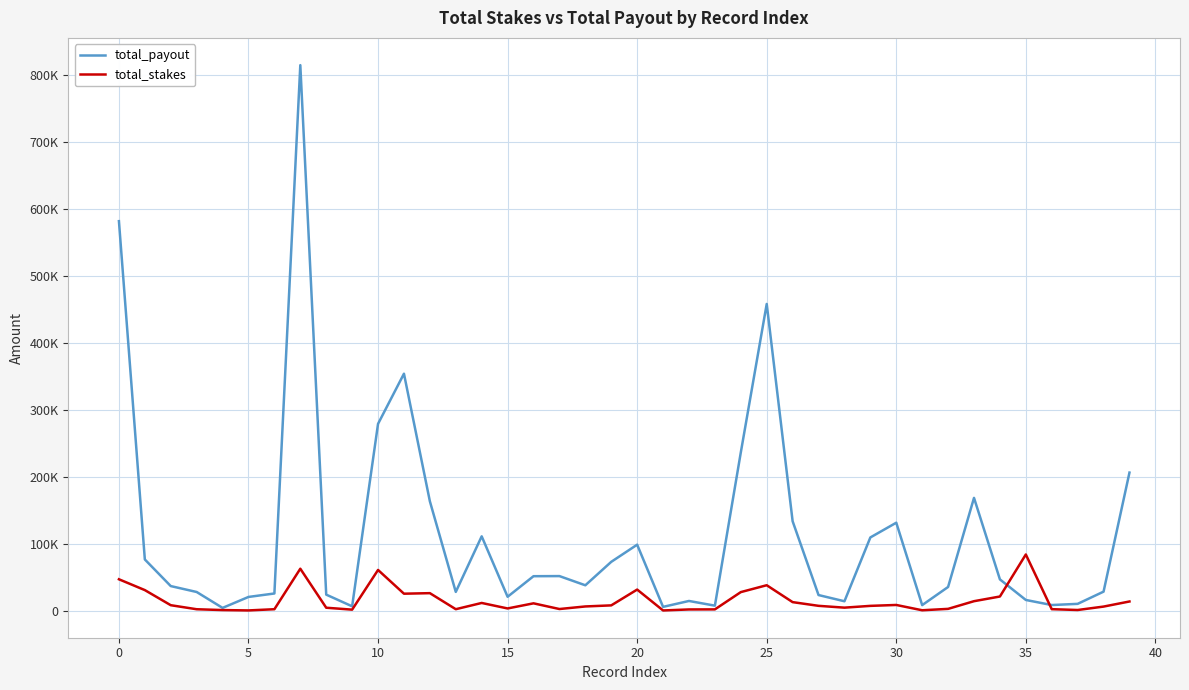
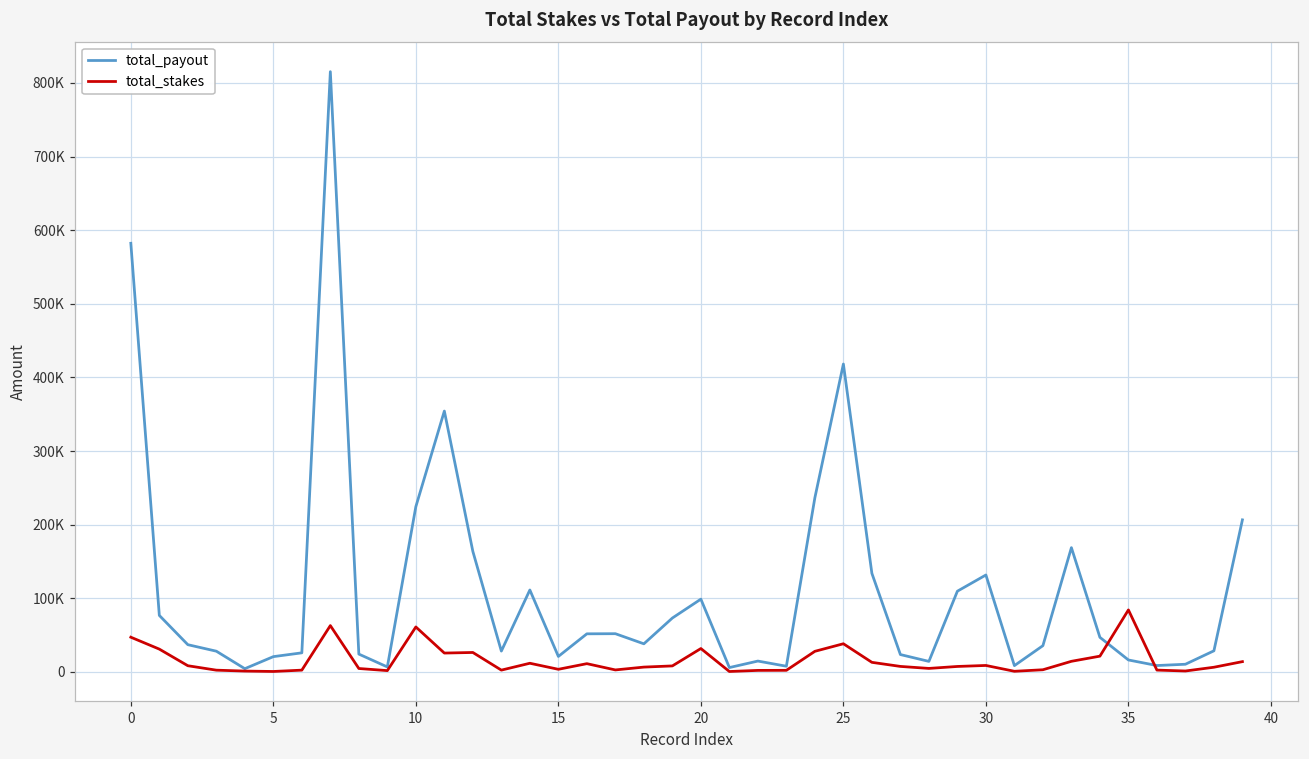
  {
    "total_payout": {
      "0": 580000,
      "5": 20000,
-     "10": 280000,
+     "10": 220000,
      "15": 20000,
      "20": 100000,
-     "25": 460000,
+     "25": 420000,
      "30": 130000,
      "35": 20000
    },
    "total_stakes": {
      "0": 50000,
      "5": 0,
      "10": 60000,
      "15": 0,
      "20": 30000,
      "25": 40000,
      "30": 10000,
      "35": 80000
    }
  }
